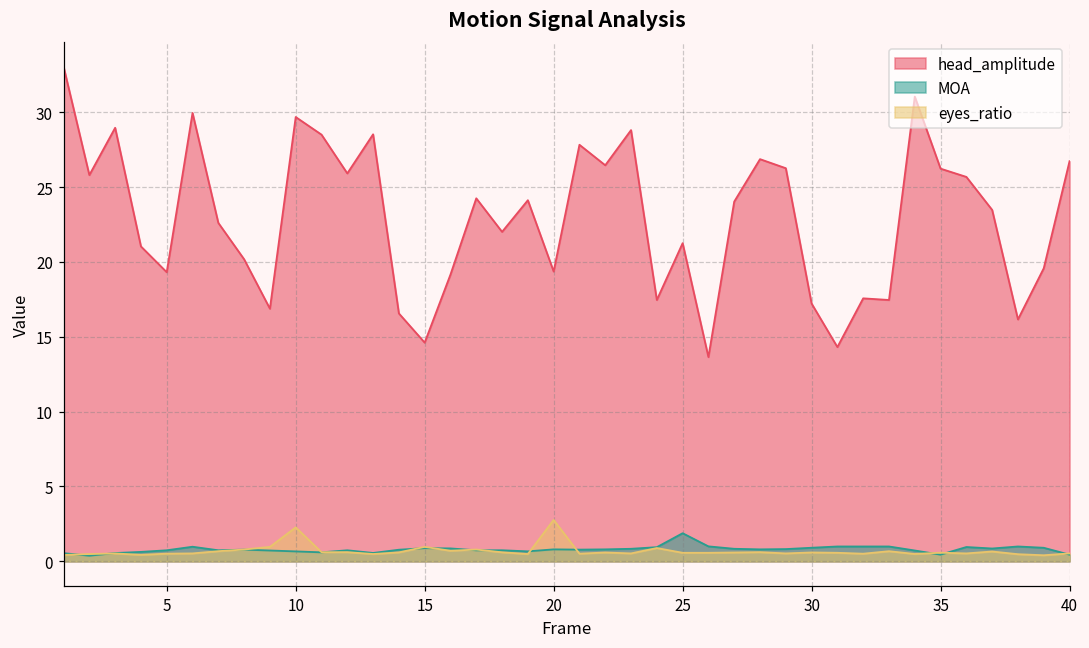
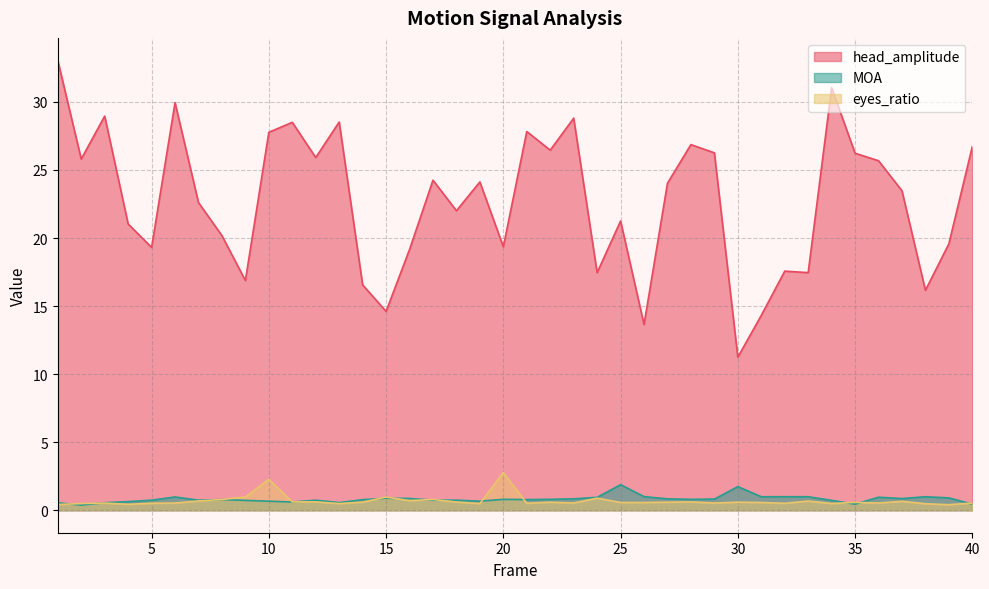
  {
    "head_amplitude": {
      "5": 19.3,
-     "10": 29.7,
+     "10": 27.8,
      "15": 14.6,
      "20": 19.4,
      "25": 21.3,
-     "30": 17.2,
+     "30": 11.2,
      "35": 26.2,
      "40": 26.7
    },
    "MOA": {
      "5": 0.7,
      "10": 0.7,
      "20": 0.8,
      "25": 1.9,
-     "30": 0.9
+     "30": 1.7
    },
    "eyes_ratio": {
      "5": 0.5,
      "10": 2.3,
      "20": 2.8,
      "25": 0.6,
      "30": 0.6
    }
  }
